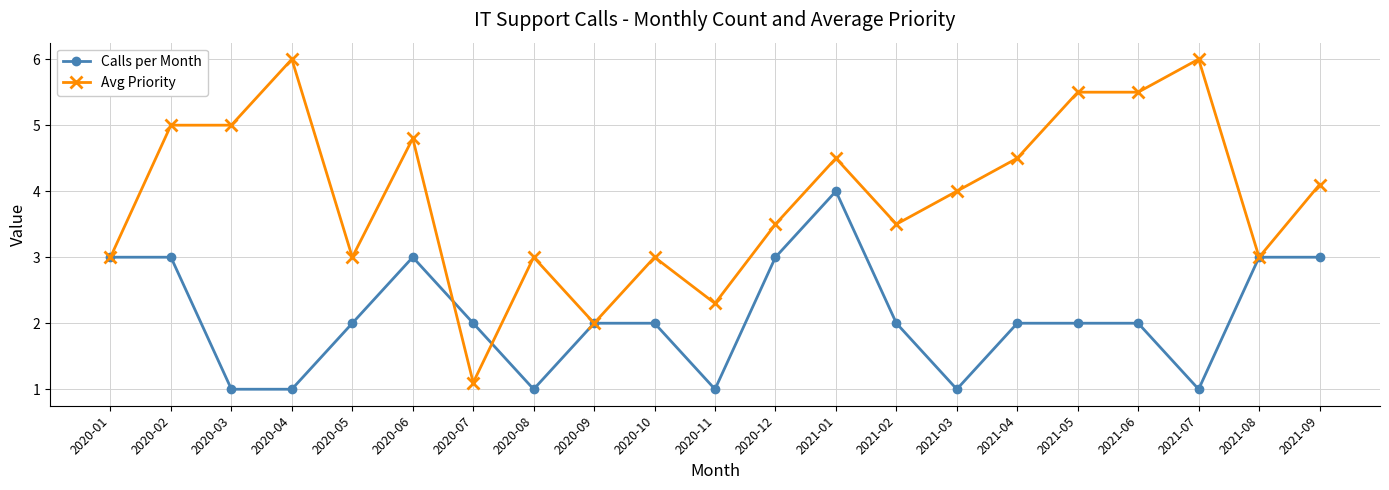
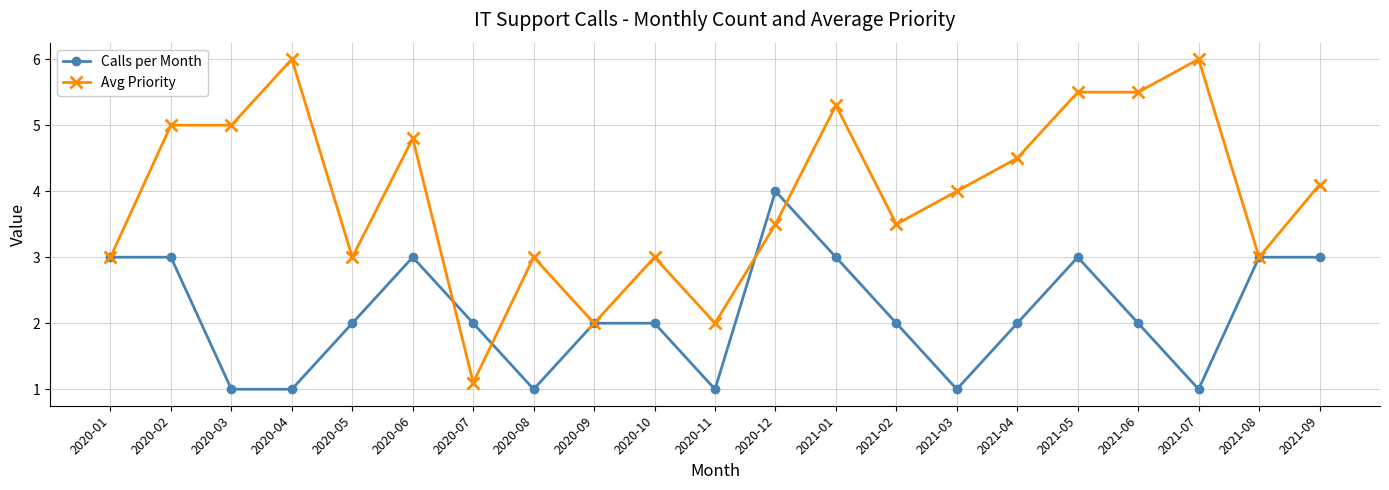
  {
    "Calls per Month": {
      "2020-02": 3,
      "2020-03": 1,
      "2020-04": 1,
      "2020-05": 2,
      "2020-06": 3,
      "2020-07": 2,
      "2020-08": 1,
      "2020-10": 2,
      "2020-11": 1,
-     "2020-12": 3,
-     "2021-01": 4,
+     "2020-12": 4,
+     "2021-01": 3,
      "2021-02": 2,
      "2021-03": 1,
      "2021-04": 2,
-     "2021-05": 2,
+     "2021-05": 3,
      "2021-06": 2,
      "2021-07": 1,
      "2021-09": 3
    },
    "Avg Priority": {
      "2020-02": 5.0,
      "2020-03": 5.0,
      "2020-04": 6.0,
      "2020-05": 3.0,
      "2020-06": 4.8,
      "2020-07": 1.1,
      "2020-08": 3.0,
      "2020-10": 3.0,
-     "2020-11": 2.3,
+     "2020-11": 2.0,
      "2020-12": 3.5,
-     "2021-01": 4.5,
+     "2021-01": 5.3,
      "2021-02": 3.5,
      "2021-03": 4.0,
      "2021-04": 4.5,
      "2021-05": 5.5,
      "2021-06": 5.5,
      "2021-07": 6.0,
      "2021-09": 4.1
    }
  }
